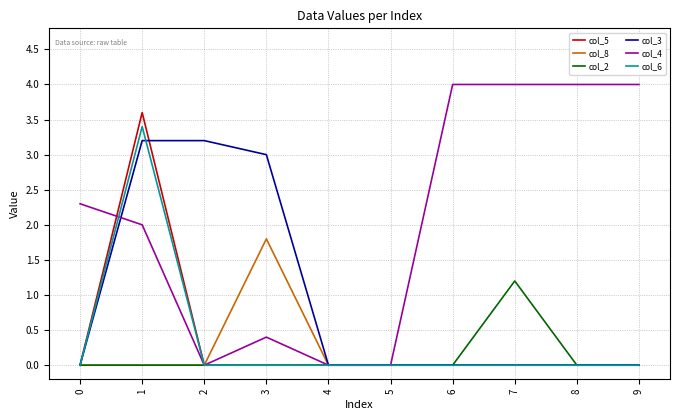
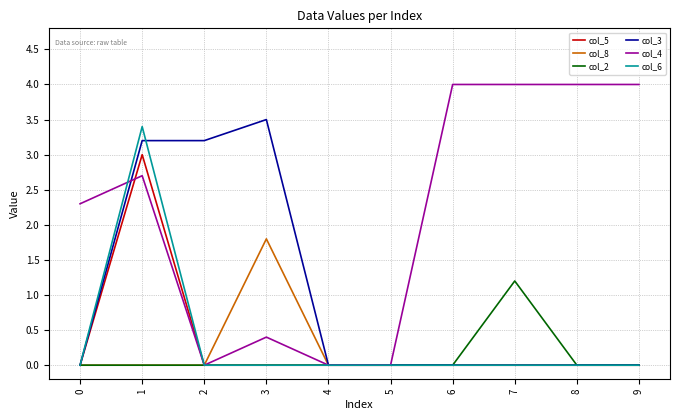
  {
    "col_5": {
-     "1": 3.6
+     "1": 3.0
    },
    "col_8": {
      "3": 1.8
    },
    "col_2": {
      "7": 1.2
    },
    "col_3": {
      "1": 3.2,
      "2": 3.2,
-     "3": 3.0
+     "3": 3.5
    },
    "col_4": {
      "0": 2.3,
-     "1": 2.0,
+     "1": 2.7,
      "3": 0.4,
      "6": 4.0,
      "7": 4.0,
      "8": 4.0,
      "9": 4.0
    },
    "col_6": {
      "1": 3.4
    }
  }
